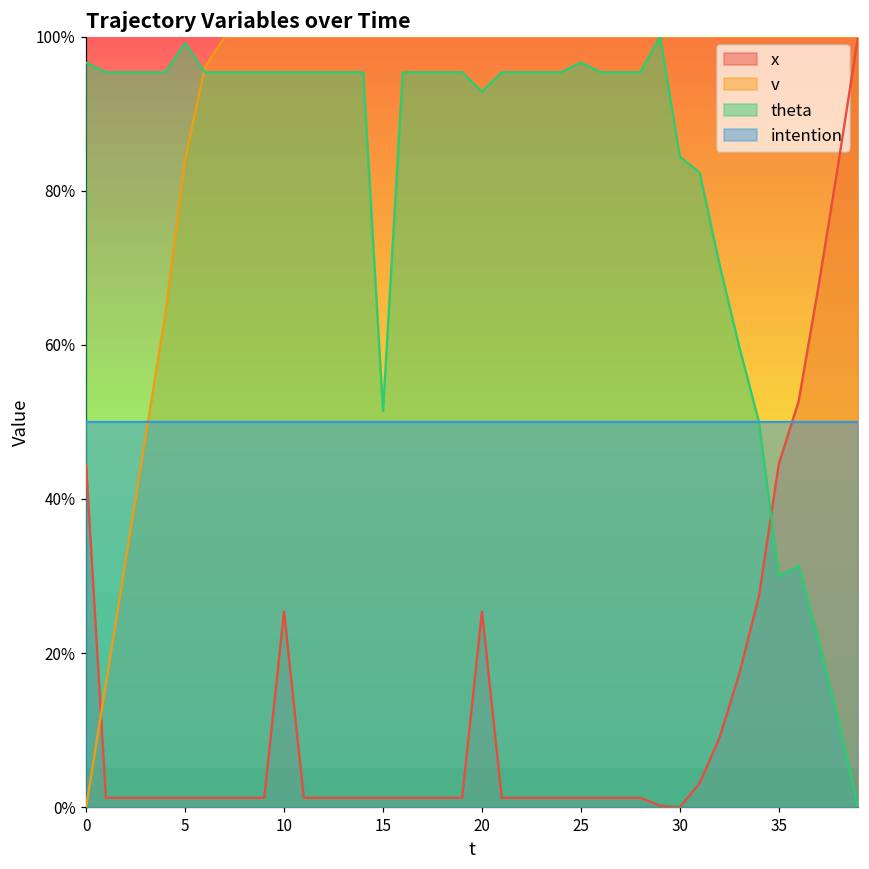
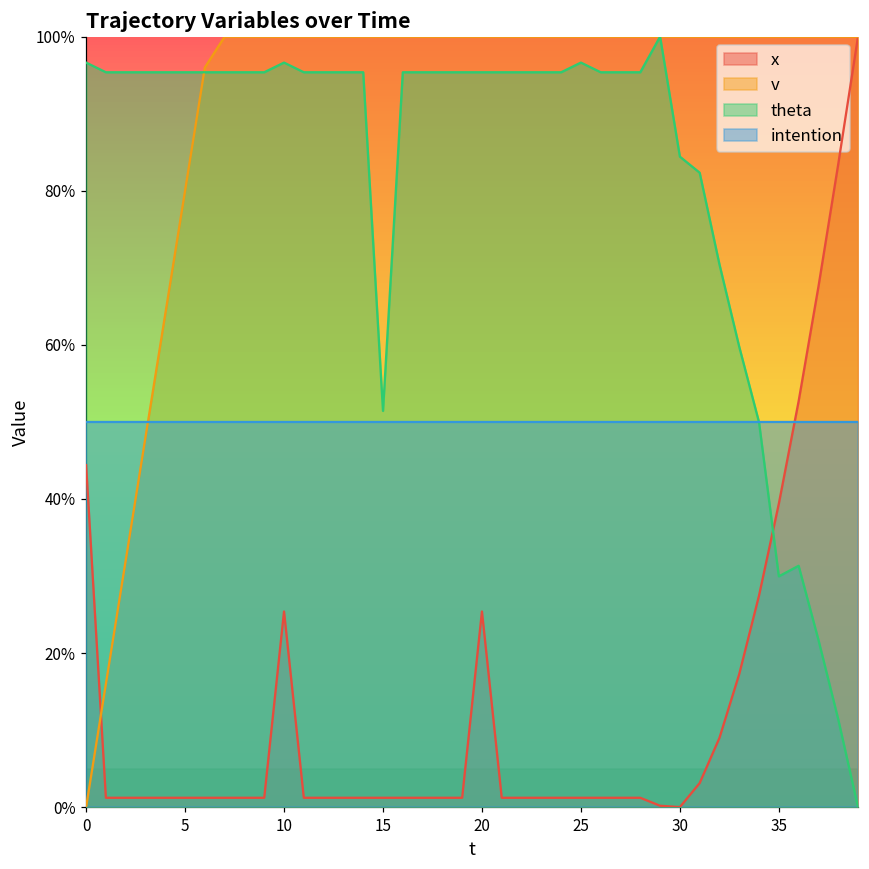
  {
    "x": {
      "0": "44%",
      "10": "25%",
      "20": "25%",
-     "35": "45%"
+     "35": "39%"
    },
    "v": {
-     "5": "84%",
+     "5": "80%",
      "10": "100%",
      "15": "100%",
      "20": "100%",
      "25": "100%",
      "30": "100%",
      "35": "100%"
    },
    "theta": {
      "0": "97%",
-     "5": "99%",
-     "10": "95%",
+     "5": "95%",
+     "10": "97%",
      "15": "51%",
-     "20": "93%",
+     "20": "95%",
      "25": "97%",
      "30": "84%",
      "35": "30%"
    },
    "intention": {
      "0": "50%",
      "5": "50%",
      "10": "50%",
      "15": "50%",
      "20": "50%",
      "25": "50%",
      "30": "50%",
      "35": "50%"
    }
  }
